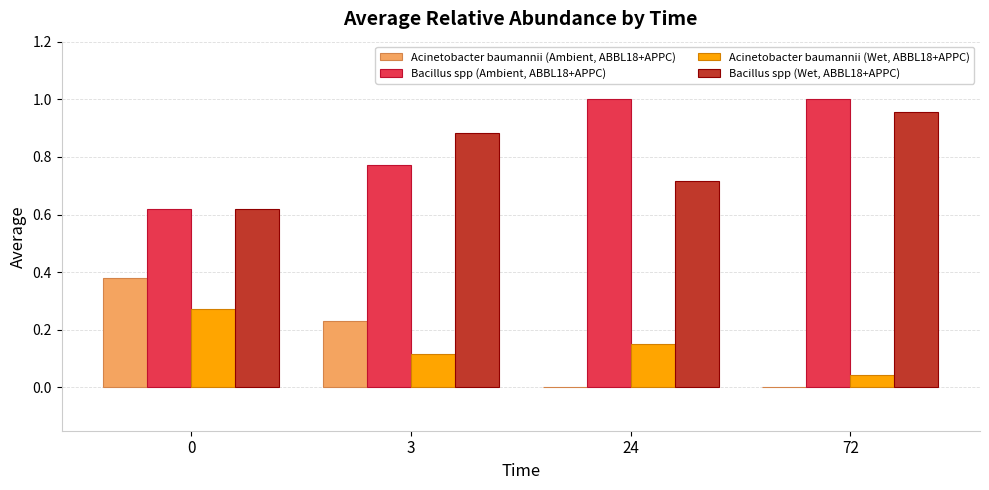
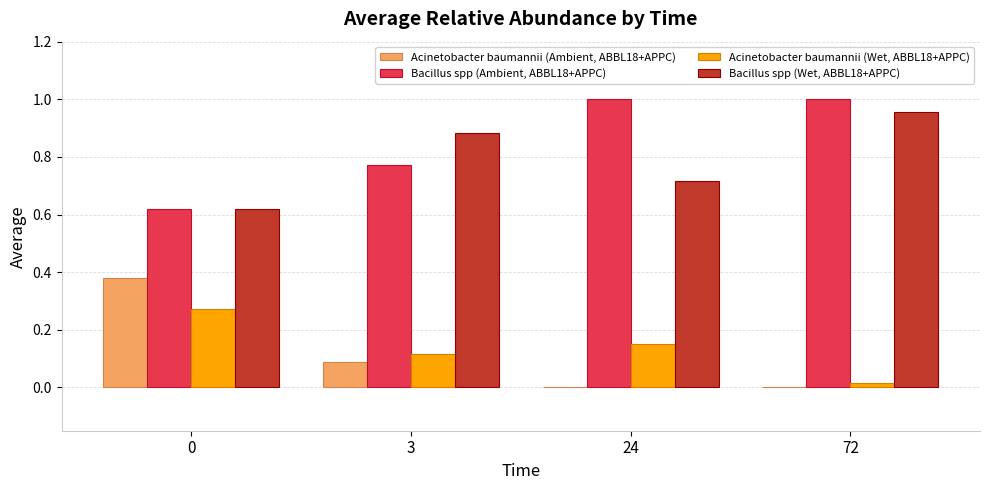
  {
    "Acinetobacter baumannii (Ambient, ABBL18+APPC)": {
      "0": 0.38,
-     "3": 0.23,
+     "3": 0.09,
      "72": 0.00
    },
    "Acinetobacter baumannii (Wet, ABBL18+APPC)": {
      "0": 0.27,
      "3": 0.12,
      "24": 0.15,
-     "72": 0.04
+     "72": 0.02
    }
  }
